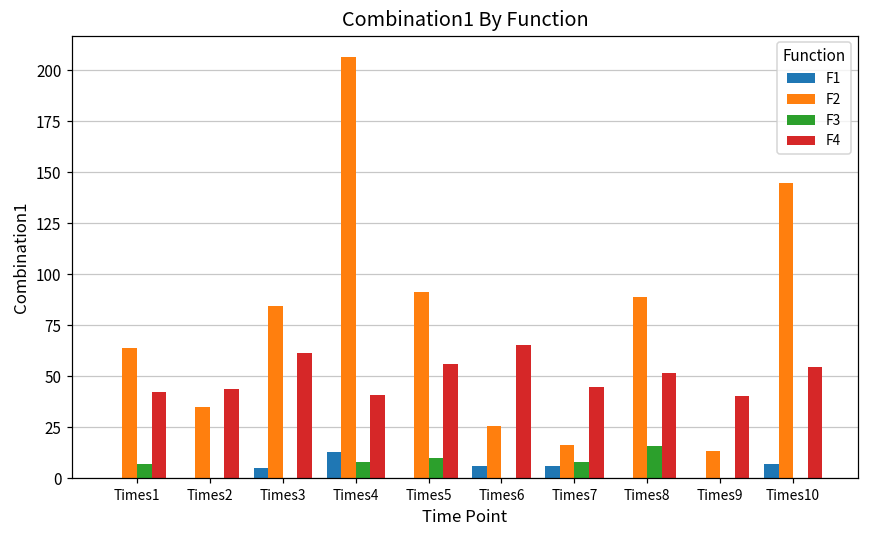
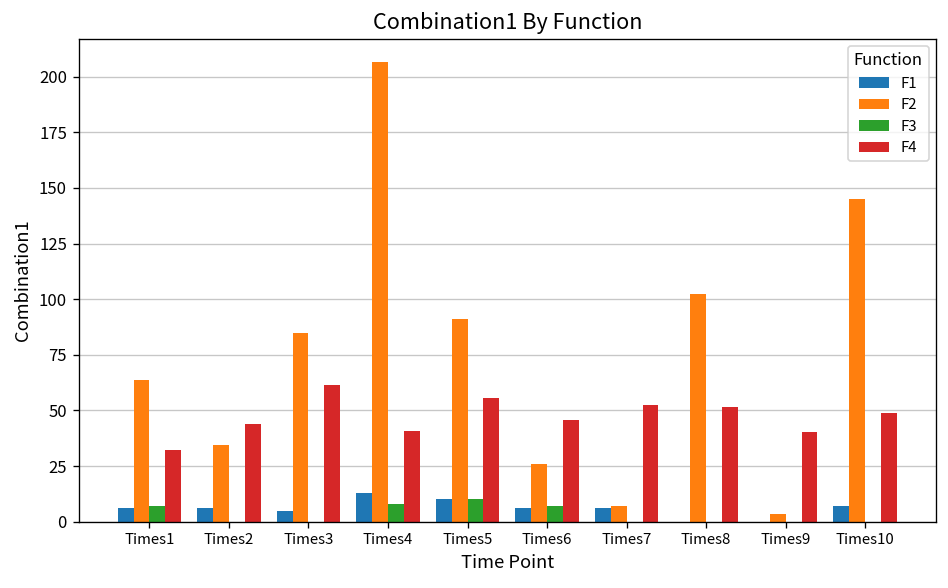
  {
    "F1": {
-     "Times1": 0,
-     "Times2": 0,
+     "Times1": 6,
+     "Times2": 6,
      "Times3": 5,
      "Times4": 13,
-     "Times5": 0,
+     "Times5": 10,
      "Times6": 6,
      "Times7": 6,
      "Times10": 7
    },
    "F2": {
      "Times1": 64,
      "Times2": 35,
      "Times3": 85,
      "Times4": 207,
      "Times5": 91,
      "Times6": 26,
-     "Times7": 16,
-     "Times8": 89,
-     "Times9": 13,
+     "Times7": 7,
+     "Times8": 102,
+     "Times9": 3,
      "Times10": 145
    },
    "F3": {
      "Times1": 7,
      "Times4": 8,
      "Times5": 10,
-     "Times6": 0,
-     "Times7": 8,
-     "Times8": 16
+     "Times6": 7,
+     "Times7": 0,
+     "Times8": 0
    },
    "F4": {
-     "Times1": 42,
+     "Times1": 32,
      "Times2": 44,
      "Times3": 61,
      "Times4": 41,
      "Times5": 56,
-     "Times6": 65,
-     "Times7": 45,
+     "Times6": 46,
+     "Times7": 53,
      "Times8": 52,
      "Times9": 40,
-     "Times10": 55
+     "Times10": 49
    }
  }
